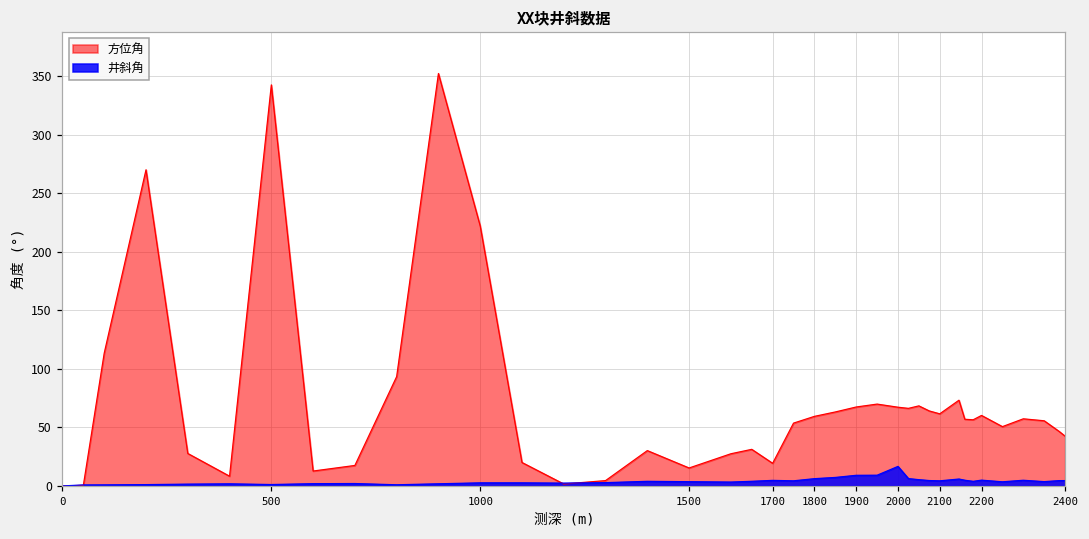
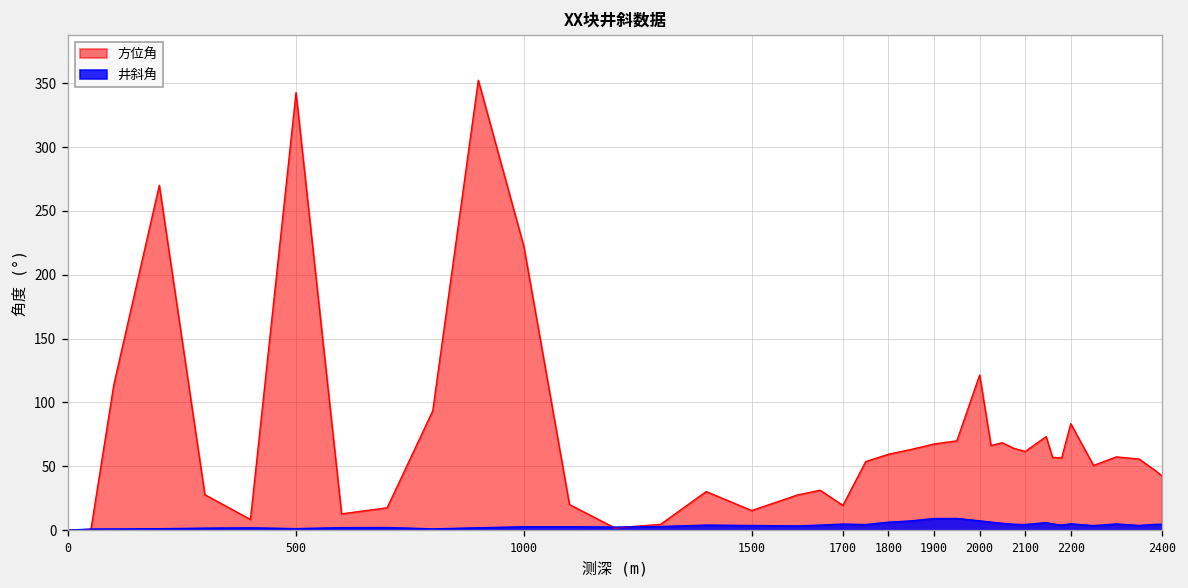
  {
    "方位角": {
      "500": 343,
      "1000": 222,
      "1500": 15,
      "1700": 19,
      "1800": 59,
      "1900": 67,
-     "2000": 67,
+     "2000": 121,
      "2100": 62,
-     "2200": 60,
+     "2200": 83,
      "2400": 43
    },
    "井斜角": {
      "500": 1,
      "1000": 3,
      "1500": 4,
      "1700": 5,
      "1800": 6,
      "1900": 9,
-     "2000": 17,
+     "2000": 7,
      "2100": 4,
      "2200": 5,
      "2400": 5
    }
  }
